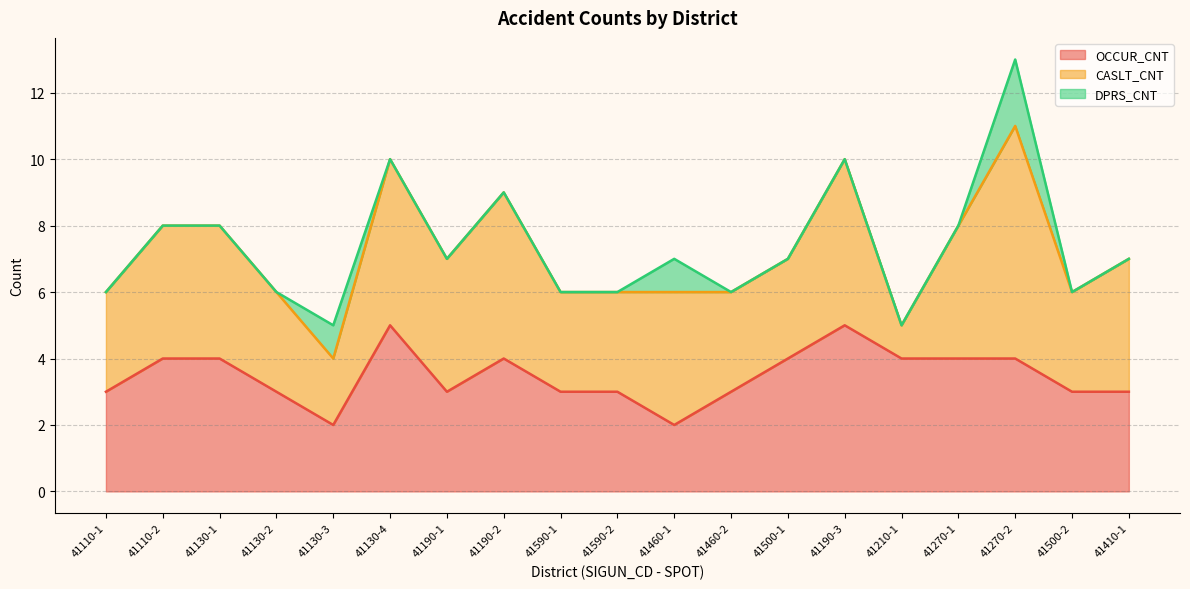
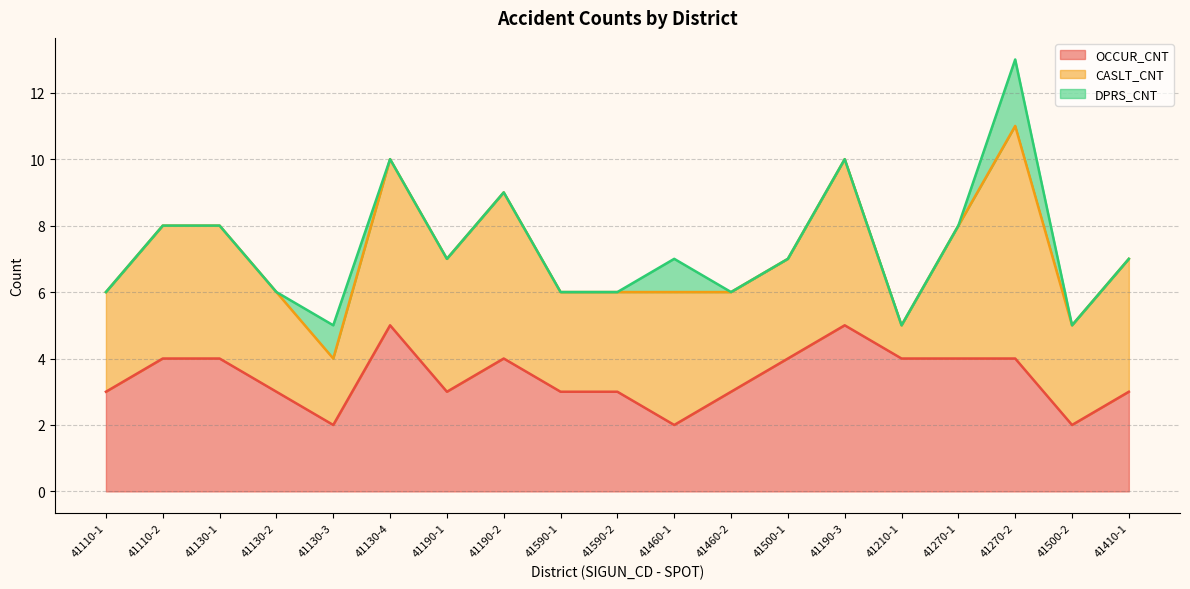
  {
    "OCCUR_CNT": {
      "41110-1": 3,
      "41110-2": 4,
      "41130-1": 4,
      "41130-2": 3,
      "41130-3": 2,
      "41130-4": 5,
      "41190-1": 3,
      "41190-2": 4,
      "41590-1": 3,
      "41590-2": 3,
      "41460-1": 2,
      "41460-2": 3,
      "41500-1": 4,
      "41190-3": 5,
      "41210-1": 4,
      "41270-1": 4,
      "41270-2": 4,
-     "41500-2": 3,
+     "41500-2": 2,
      "41410-1": 3
    },
    "CASLT_CNT": {
      "41130-3": 2,
      "41460-1": 4,
      "41270-2": 7
    },
    "DPRS_CNT": {
      "41130-3": 1,
      "41460-1": 1,
      "41270-2": 2
    }
  }
